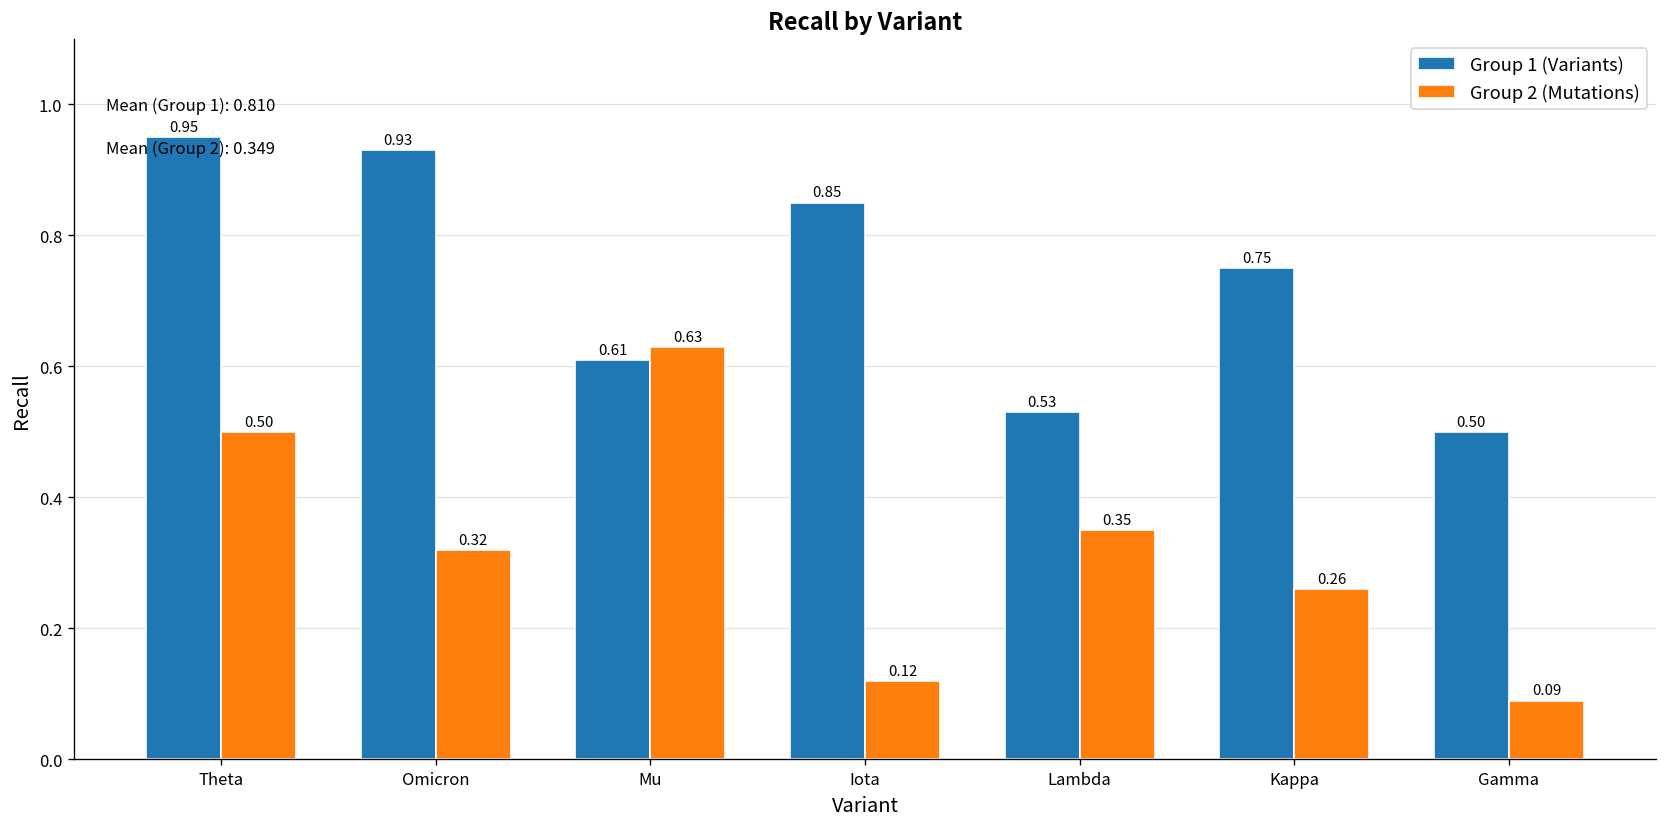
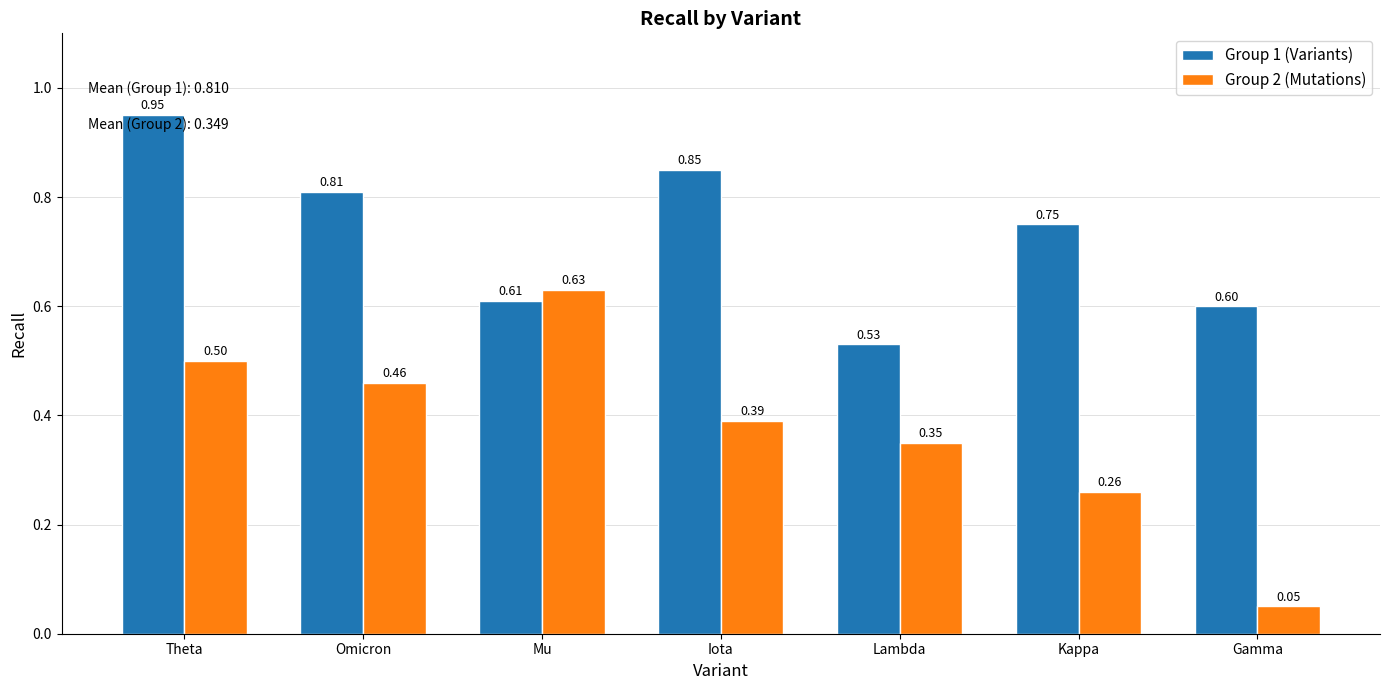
  {
    "Group 1 (Variants)": {
      "Theta": 0.95,
-     "Omicron": 0.93,
+     "Omicron": 0.81,
      "Mu": 0.61,
      "Iota": 0.85,
      "Lambda": 0.53,
      "Kappa": 0.75,
-     "Gamma": 0.50
+     "Gamma": 0.60
    },
    "Group 2 (Mutations)": {
      "Theta": 0.50,
-     "Omicron": 0.32,
+     "Omicron": 0.46,
      "Mu": 0.63,
-     "Iota": 0.12,
+     "Iota": 0.39,
      "Lambda": 0.35,
      "Kappa": 0.26,
-     "Gamma": 0.09
+     "Gamma": 0.05
    }
  }
